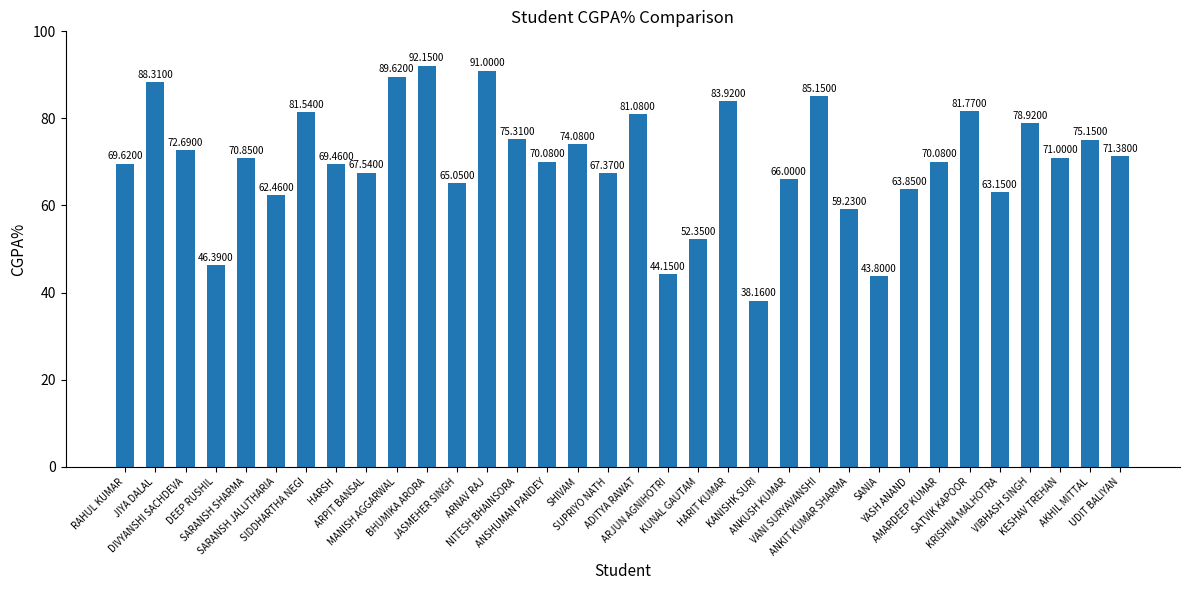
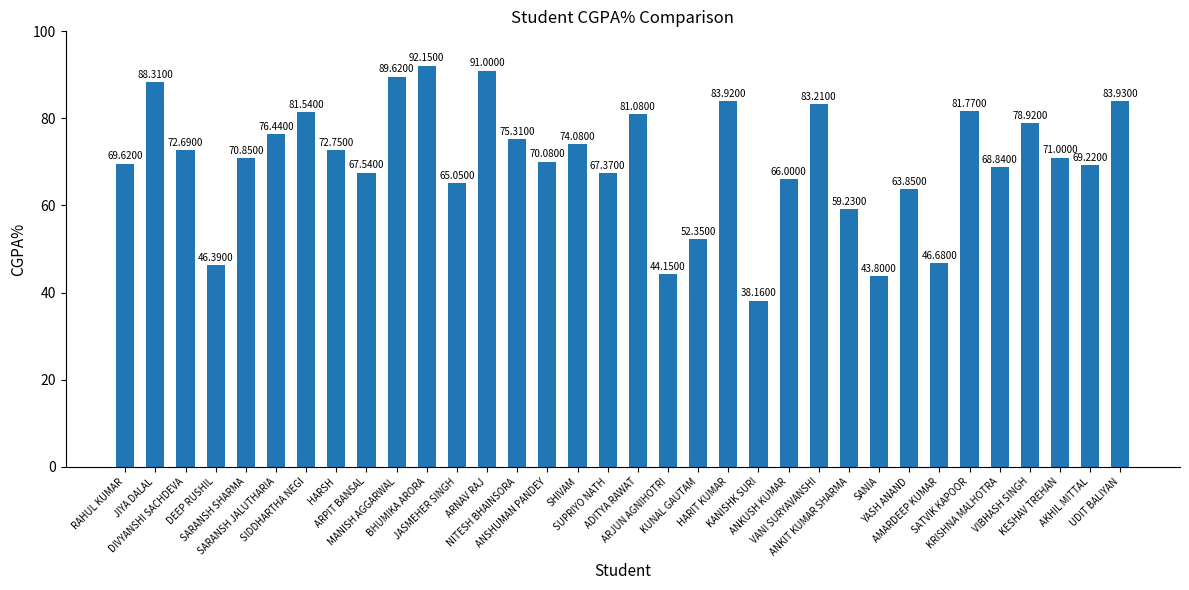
  {
    "RAHUL KUMAR": 69.6200,
    "JIYA DALAL": 88.3100,
    "DIVYANSHI SACHDEVA": 72.6900,
    "DEEP RUSHIL": 46.3900,
    "SARANSH SHARMA": 70.8500,
-   "SARANSH JALUTHARIA": 62.4600,
+   "SARANSH JALUTHARIA": 76.4400,
    "SIDDHARTHA NEGI": 81.5400,
-   "HARSH": 69.4600,
+   "HARSH": 72.7500,
    "ARPIT BANSAL": 67.5400,
    "MANISH AGGARWAL": 89.6200,
    "BHUMIKA ARORA": 92.1500,
    "JASMEHER SINGH": 65.0500,
    "ARNAV RAJ": 91.0000,
    "NITESH BHAINSORA": 75.3100,
    "ANSHUMAN PANDEY": 70.0800,
    "SHIVAM": 74.0800,
    "SUPRIYO NATH": 67.3700,
    "ADITYA RAWAT": 81.0800,
    "ARJUN AGNIHOTRI": 44.1500,
    "KUNAL GAUTAM": 52.3500,
    "HARIT KUMAR": 83.9200,
    "KANISHK SURI": 38.1600,
    "ANKUSH KUMAR": 66.0000,
-   "VANI SURYAVANSHI": 85.1500,
+   "VANI SURYAVANSHI": 83.2100,
    "ANKIT KUMAR SHARMA": 59.2300,
    "SANIA": 43.8000,
    "YASH ANAND": 63.8500,
-   "AMARDEEP KUMAR": 70.0800,
+   "AMARDEEP KUMAR": 46.6800,
    "SATVIK KAPOOR": 81.7700,
-   "KRISHNA MALHOTRA": 63.1500,
+   "KRISHNA MALHOTRA": 68.8400,
    "VIBHASH SINGH": 78.9200,
    "KESHAV TREHAN": 71.0000,
-   "AKHIL MITTAL": 75.1500,
-   "UDIT BALIYAN": 71.3800
+   "AKHIL MITTAL": 69.2200,
+   "UDIT BALIYAN": 83.9300
  }
